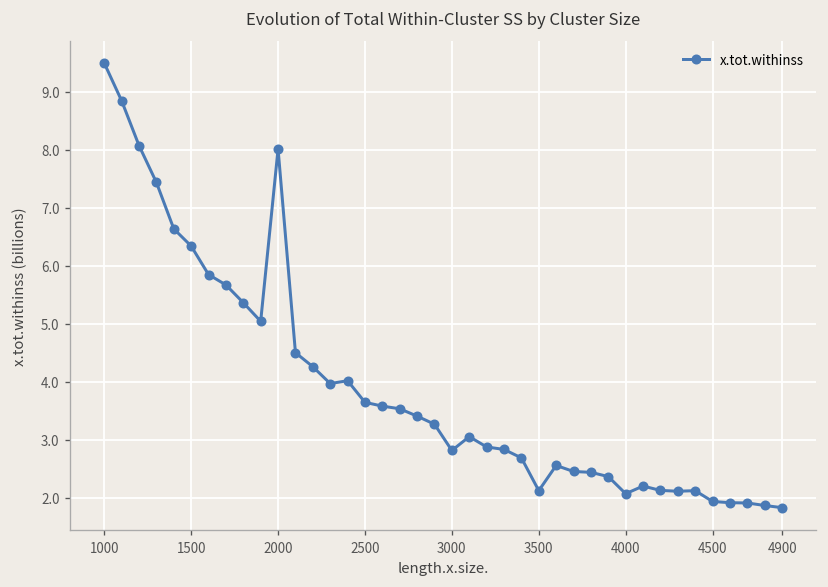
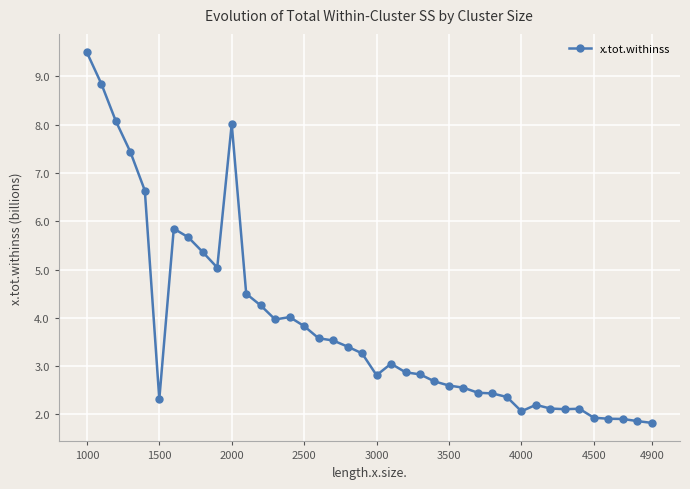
  {
    "1000": 9.5,
-   "1500": 6.3,
+   "1500": 2.3,
    "2000": 8.0,
-   "2500": 3.6,
+   "2500": 3.8,
    "3000": 2.8,
-   "3500": 2.1,
+   "3500": 2.6,
    "4000": 2.1,
    "4500": 1.9,
    "4900": 1.8
  }
